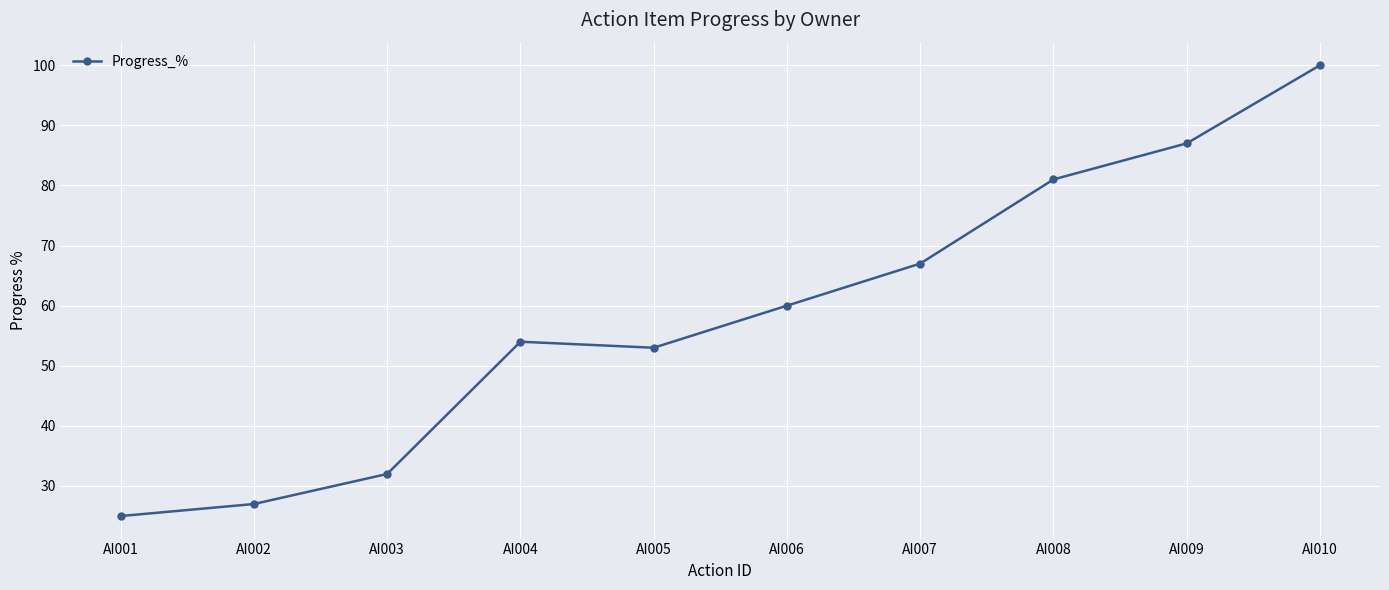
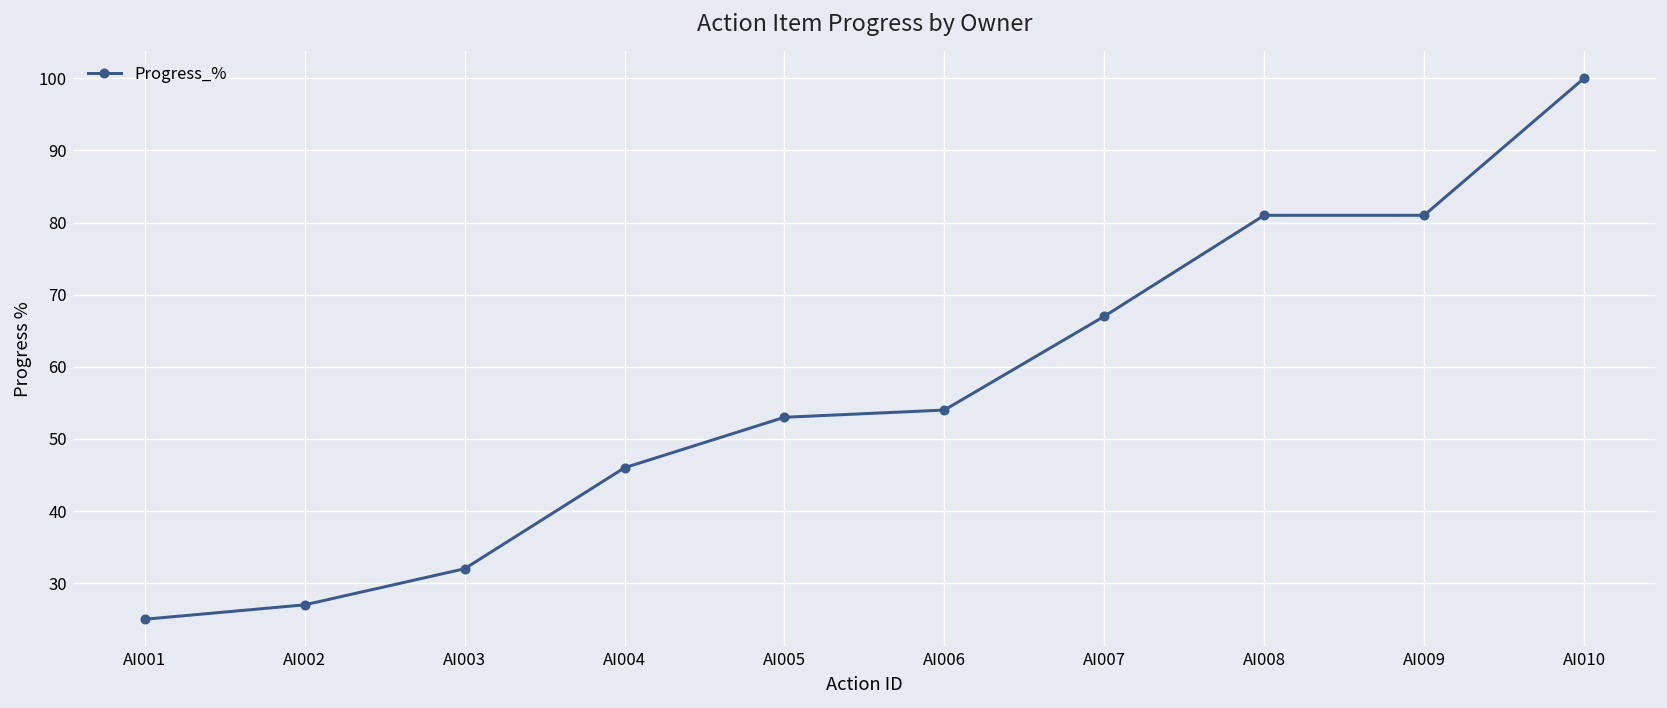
  {
    "AI001": 25,
    "AI002": 27,
    "AI003": 32,
-   "AI004": 54,
+   "AI004": 46,
    "AI005": 53,
-   "AI006": 60,
+   "AI006": 54,
    "AI007": 67,
    "AI008": 81,
-   "AI009": 87,
+   "AI009": 81,
    "AI010": 100
  }
